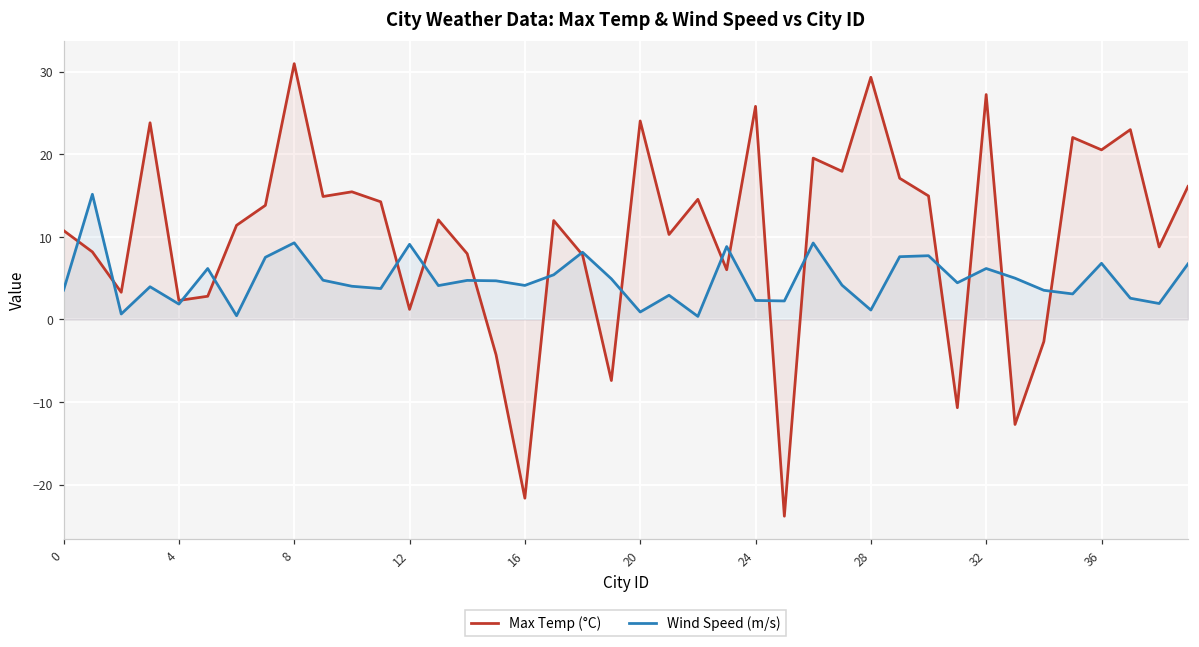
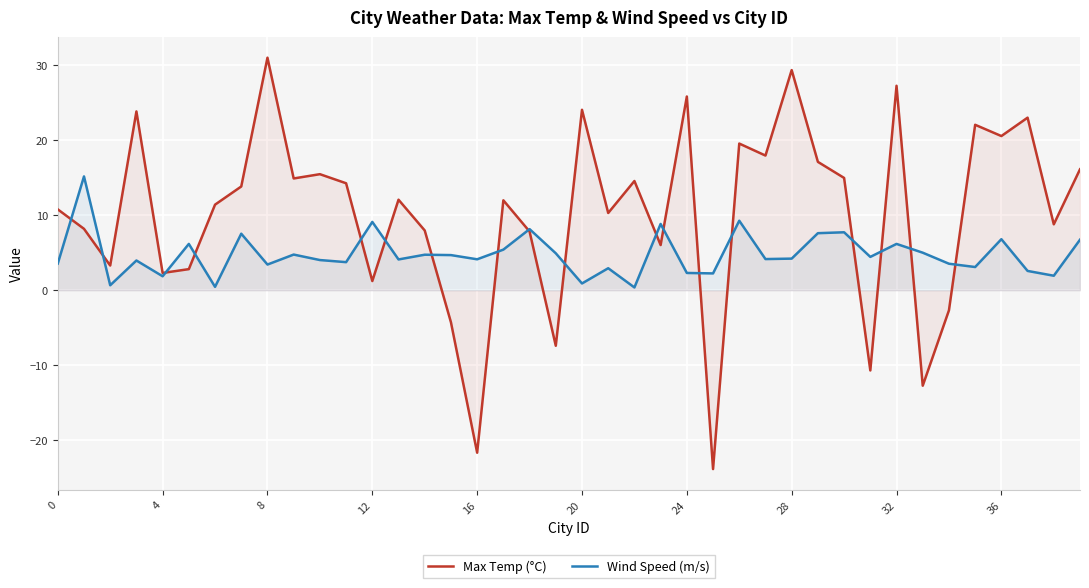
  {
    "Wind Speed (m/s)": {
      "0": 4,
      "4": 2,
-     "8": 9,
+     "8": 3,
      "12": 9,
      "16": 4,
      "20": 1,
      "24": 2,
-     "28": 1,
+     "28": 4,
      "32": 6,
      "36": 7
    }
  }
